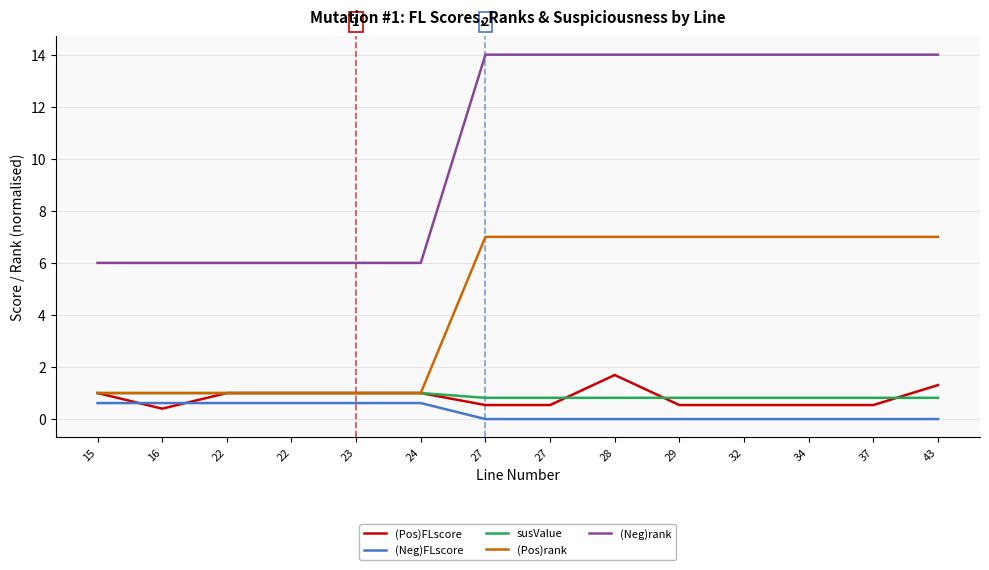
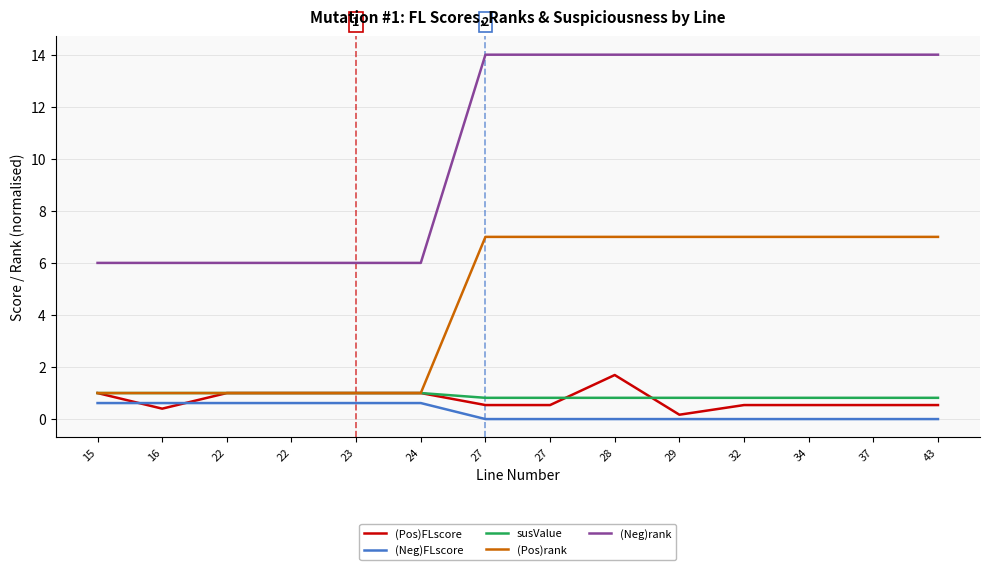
  {
    "(Pos)FLscore": {
      "16": 0.4,
      "28": 1.7,
-     "29": 0.5,
+     "29": 0.2,
      "32": 0.5,
      "34": 0.5,
      "37": 0.5,
-     "43": 1.3
+     "43": 0.5
    },
    "(Neg)FLscore": {
      "15": 0.6,
      "16": 0.6,
      "23": 0.6,
      "24": 0.6,
      "28": 0.0,
      "29": 0.0,
      "32": 0.0,
      "34": 0.0,
      "37": 0.0,
      "43": 0.0
    },
    "susValue": {
      "28": 0.8,
      "29": 0.8,
      "32": 0.8,
      "34": 0.8,
      "37": 0.8,
      "43": 0.8
    },
    "(Pos)rank": {
      "28": 7.0,
      "29": 7.0,
      "32": 7.0,
      "34": 7.0,
      "37": 7.0,
      "43": 7.0
    },
    "(Neg)rank": {
      "15": 6.0,
      "16": 6.0,
      "23": 6.0,
      "24": 6.0,
      "28": 14.0,
      "29": 14.0,
      "32": 14.0,
      "34": 14.0,
      "37": 14.0,
      "43": 14.0
    }
  }
